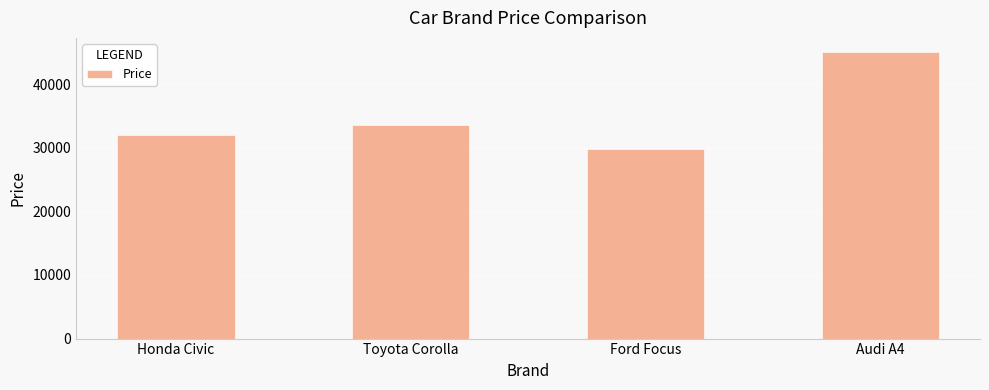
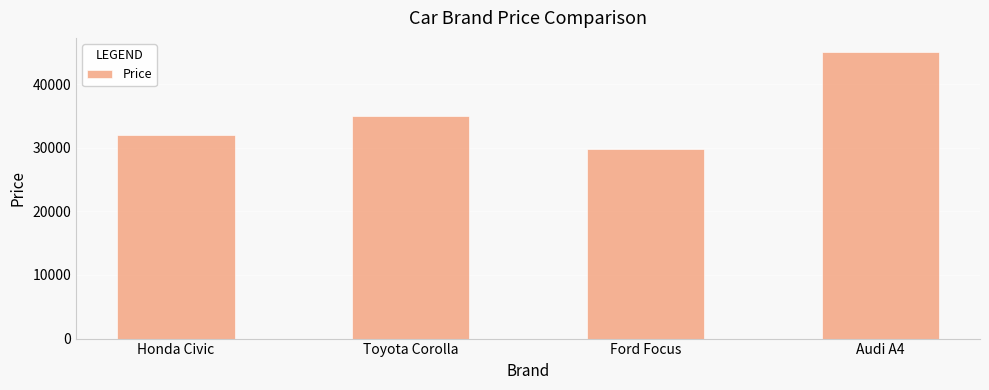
  {
    "Honda Civic": 32000,
-   "Toyota Corolla": 34000,
+   "Toyota Corolla": 35000,
    "Ford Focus": 30000,
    "Audi A4": 45000
  }
